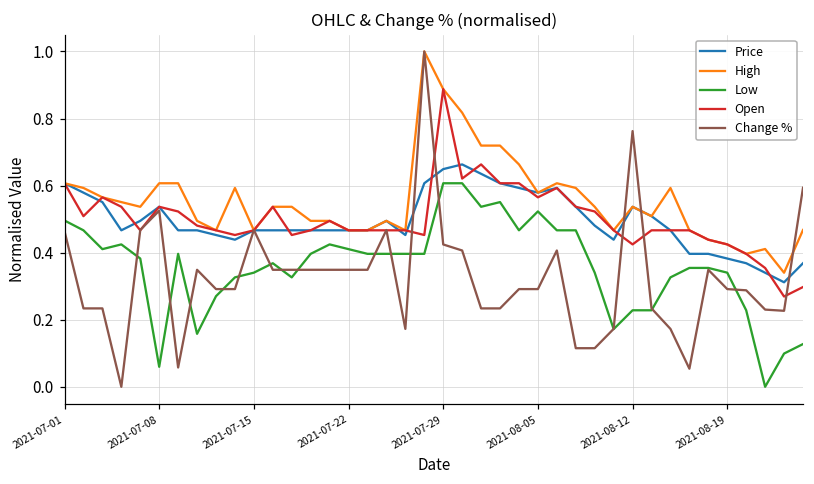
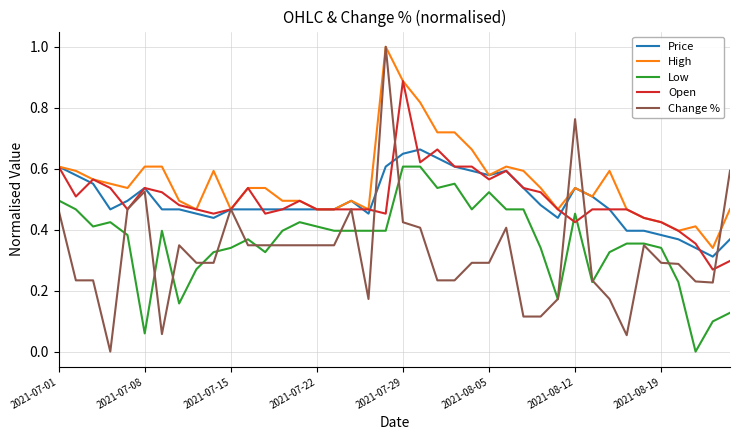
  {
    "Price": {
      "2021-07-29": 0.65,
      "2021-08-19": 0.38
    },
    "High": {
      "2021-07-08": 0.61
    },
    "Low": {
      "2021-07-01": 0.50,
      "2021-07-08": 0.06,
      "2021-07-15": 0.34,
      "2021-07-22": 0.41,
      "2021-07-29": 0.61,
      "2021-08-05": 0.52,
-     "2021-08-12": 0.23,
+     "2021-08-12": 0.45,
      "2021-08-19": 0.34
    },
    "Open": {
      "2021-08-05": 0.56,
      "2021-08-12": 0.42
    },
    "Change %": {
      "2021-07-01": 0.46,
      "2021-07-08": 0.53,
      "2021-07-22": 0.35,
      "2021-07-29": 0.42,
      "2021-08-05": 0.29,
      "2021-08-12": 0.76,
      "2021-08-19": 0.29
    }
  }
